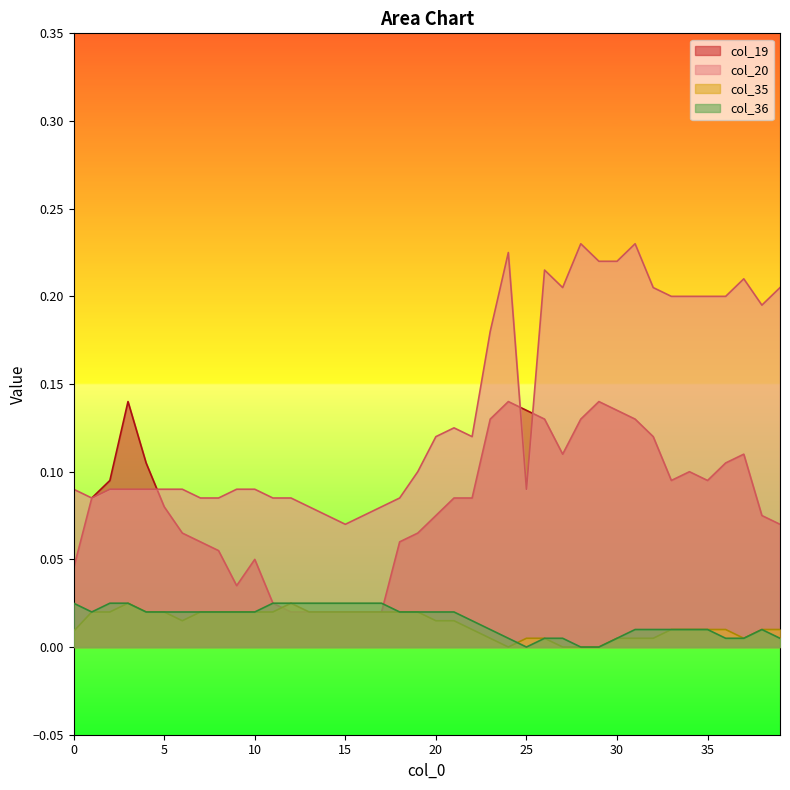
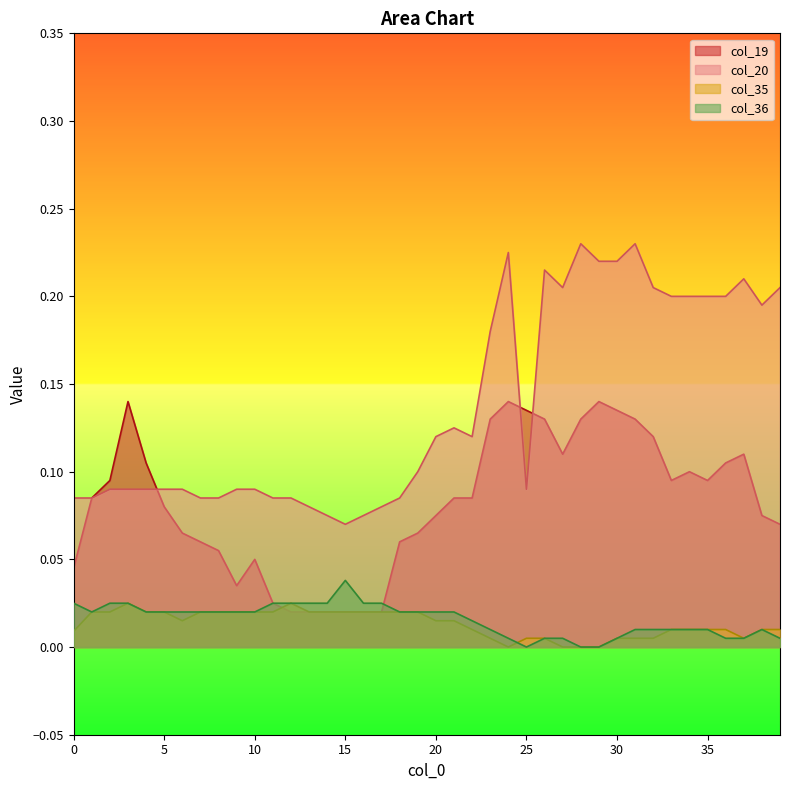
  {
    "col_19": {
      "0": 0.045,
      "5": 0.080,
      "10": 0.050,
      "20": 0.075,
      "25": 0.135,
      "30": 0.135,
      "35": 0.095
    },
    "col_20": {
-     "0": 0.090,
+     "0": 0.085,
      "5": 0.090,
      "10": 0.090,
      "15": 0.070,
      "20": 0.120,
      "25": 0.090,
      "30": 0.220,
      "35": 0.200
    },
    "col_35": {
      "0": 0.009,
      "20": 0.015,
      "25": 0.005
    },
    "col_36": {
      "0": 0.025,
-     "15": 0.025,
+     "15": 0.038,
      "20": 0.020,
      "25": 0.000
    }
  }
